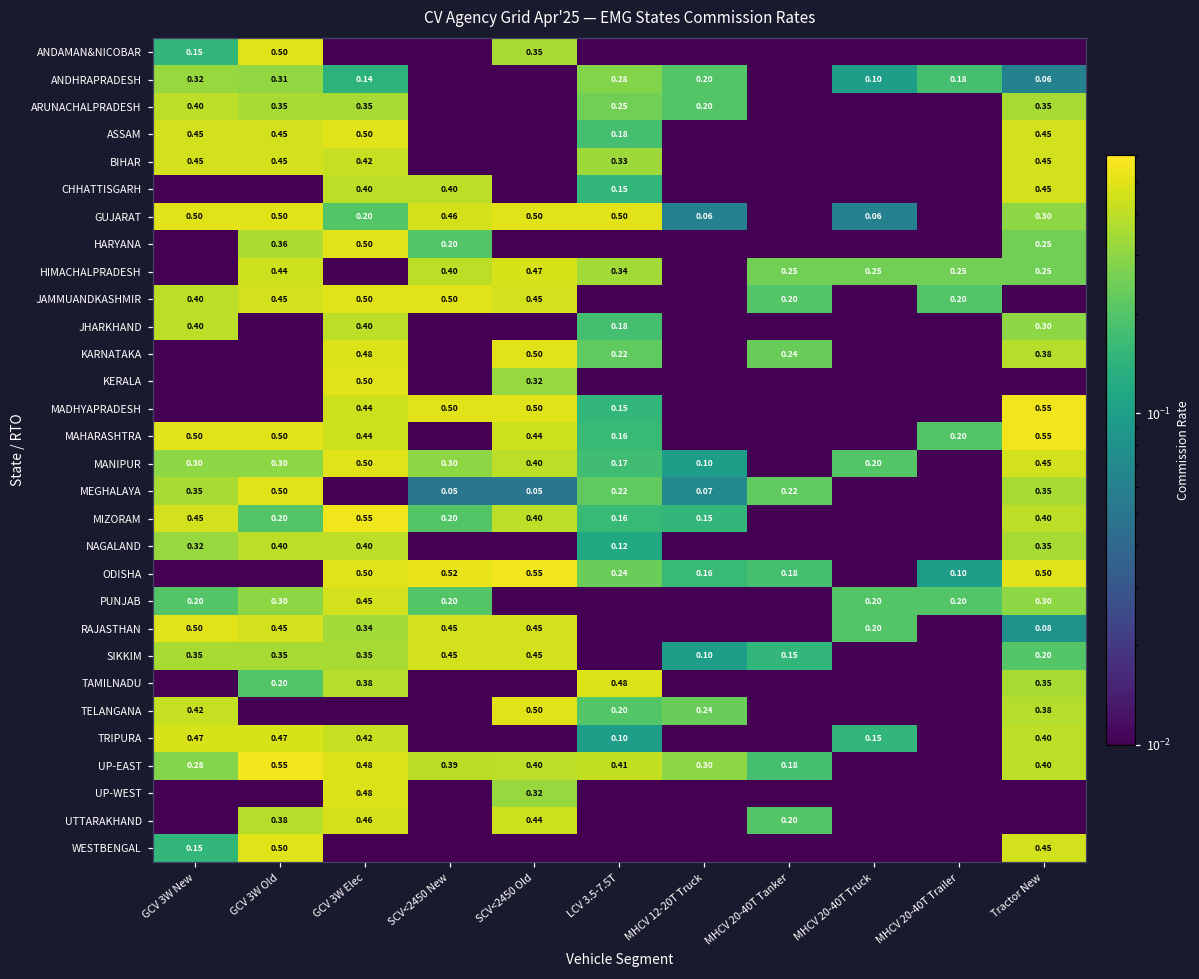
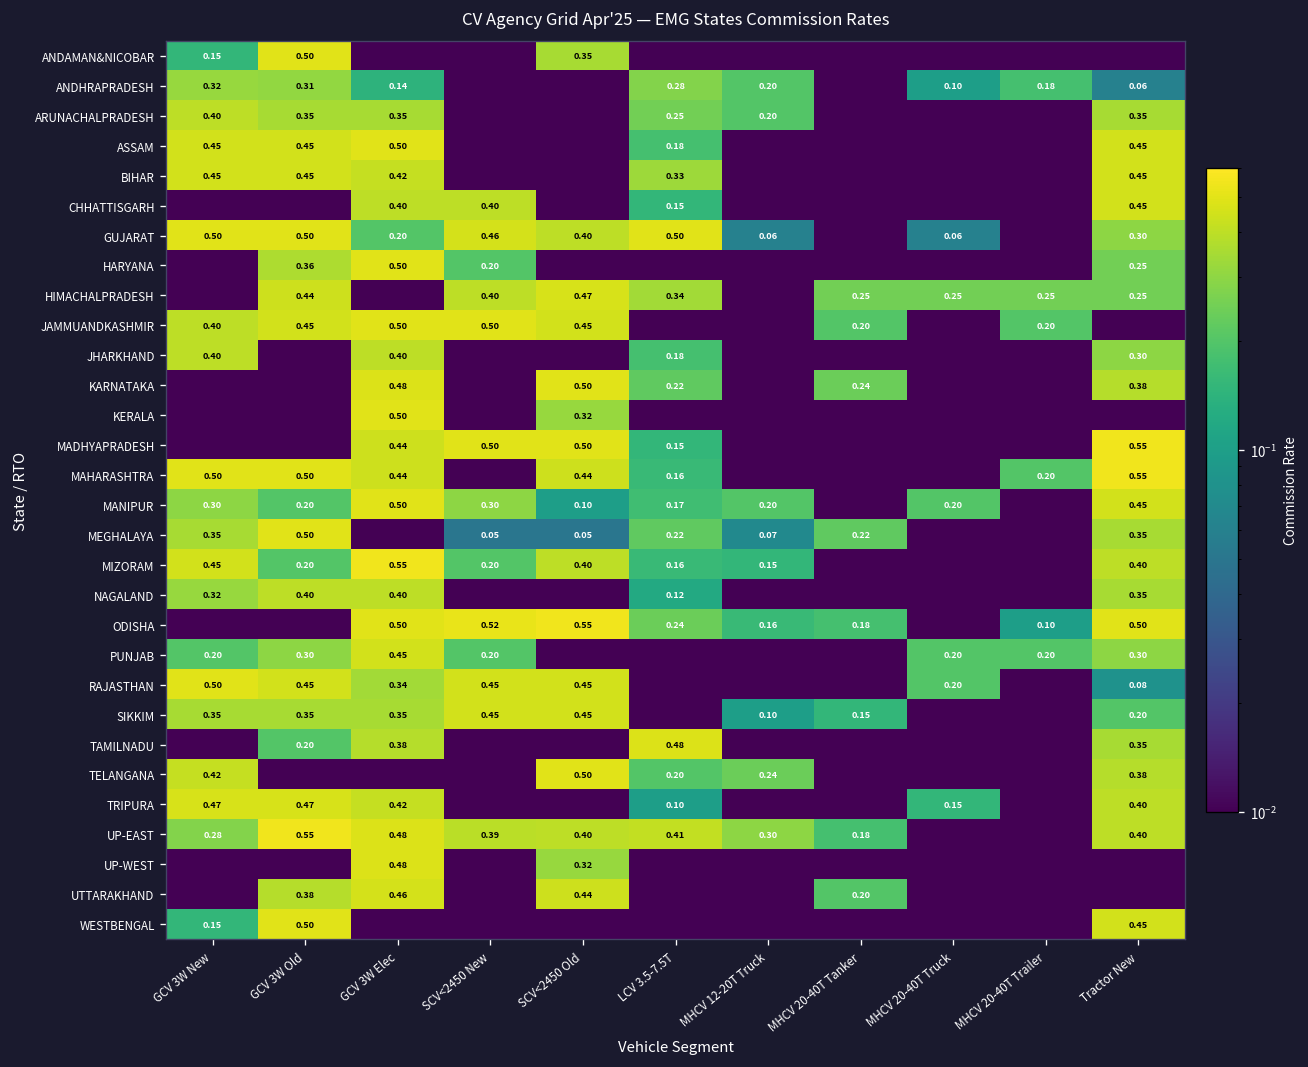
  {
    "ANDAMAN&NICOBAR": {
      "GCV 3W New": 0.15,
      "GCV 3W Old": 0.50,
      "SCV<2450 Old": 0.35
    },
    "ANDHRAPRADESH": {
      "GCV 3W New": 0.32,
      "GCV 3W Old": 0.31,
      "GCV 3W Elec": 0.14,
      "LCV 3.5-7.5T": 0.28,
      "MHCV 12-20T Truck": 0.20,
      "MHCV 20-40T Truck": 0.10,
      "MHCV 20-40T Trailer": 0.18,
      "Tractor New": 0.06
    },
    "ARUNACHALPRADESH": {
      "GCV 3W New": 0.40,
      "GCV 3W Old": 0.35,
      "GCV 3W Elec": 0.35,
      "LCV 3.5-7.5T": 0.25,
      "MHCV 12-20T Truck": 0.20,
      "Tractor New": 0.35
    },
    "ASSAM": {
      "GCV 3W New": 0.45,
      "GCV 3W Old": 0.45,
      "GCV 3W Elec": 0.50,
      "LCV 3.5-7.5T": 0.18,
      "Tractor New": 0.45
    },
    "BIHAR": {
      "GCV 3W New": 0.45,
      "GCV 3W Old": 0.45,
      "GCV 3W Elec": 0.42,
      "LCV 3.5-7.5T": 0.33,
      "Tractor New": 0.45
    },
    "CHHATTISGARH": {
      "GCV 3W Elec": 0.40,
      "SCV<2450 New": 0.40,
      "LCV 3.5-7.5T": 0.15,
      "Tractor New": 0.45
    },
    "GUJARAT": {
      "GCV 3W New": 0.50,
      "GCV 3W Old": 0.50,
      "GCV 3W Elec": 0.20,
      "SCV<2450 New": 0.46,
-     "SCV<2450 Old": 0.50,
+     "SCV<2450 Old": 0.40,
      "LCV 3.5-7.5T": 0.50,
      "MHCV 12-20T Truck": 0.06,
      "MHCV 20-40T Truck": 0.06,
      "Tractor New": 0.30
    },
    "HARYANA": {
      "GCV 3W Old": 0.36,
      "GCV 3W Elec": 0.50,
      "SCV<2450 New": 0.20,
      "Tractor New": 0.25
    },
    "HIMACHALPRADESH": {
      "GCV 3W Old": 0.44,
      "SCV<2450 New": 0.40,
      "SCV<2450 Old": 0.47,
      "LCV 3.5-7.5T": 0.34,
      "MHCV 20-40T Tanker": 0.25,
      "MHCV 20-40T Truck": 0.25,
      "MHCV 20-40T Trailer": 0.25,
      "Tractor New": 0.25
    },
    "JAMMUANDKASHMIR": {
      "GCV 3W New": 0.40,
      "GCV 3W Old": 0.45,
      "GCV 3W Elec": 0.50,
      "SCV<2450 New": 0.50,
      "SCV<2450 Old": 0.45,
      "MHCV 20-40T Tanker": 0.20,
      "MHCV 20-40T Trailer": 0.20
    },
    "JHARKHAND": {
      "GCV 3W New": 0.40,
      "GCV 3W Elec": 0.40,
      "LCV 3.5-7.5T": 0.18,
      "Tractor New": 0.30
    },
    "KARNATAKA": {
      "GCV 3W Elec": 0.48,
      "SCV<2450 Old": 0.50,
      "LCV 3.5-7.5T": 0.22,
      "MHCV 20-40T Tanker": 0.24,
      "Tractor New": 0.38
    },
    "KERALA": {
      "GCV 3W Elec": 0.50,
      "SCV<2450 Old": 0.32
    },
    "MADHYAPRADESH": {
      "GCV 3W Elec": 0.44,
      "SCV<2450 New": 0.50,
      "SCV<2450 Old": 0.50,
      "LCV 3.5-7.5T": 0.15,
      "Tractor New": 0.55
    },
    "MAHARASHTRA": {
      "GCV 3W New": 0.50,
      "GCV 3W Old": 0.50,
      "GCV 3W Elec": 0.44,
      "SCV<2450 Old": 0.44,
      "LCV 3.5-7.5T": 0.16,
      "MHCV 20-40T Trailer": 0.20,
      "Tractor New": 0.55
    },
    "MANIPUR": {
      "GCV 3W New": 0.30,
-     "GCV 3W Old": 0.30,
+     "GCV 3W Old": 0.20,
      "GCV 3W Elec": 0.50,
      "SCV<2450 New": 0.30,
-     "SCV<2450 Old": 0.40,
+     "SCV<2450 Old": 0.10,
      "LCV 3.5-7.5T": 0.17,
-     "MHCV 12-20T Truck": 0.10,
+     "MHCV 12-20T Truck": 0.20,
      "MHCV 20-40T Truck": 0.20,
      "Tractor New": 0.45
    },
    "MEGHALAYA": {
      "GCV 3W New": 0.35,
      "GCV 3W Old": 0.50,
      "SCV<2450 New": 0.05,
      "SCV<2450 Old": 0.05,
      "LCV 3.5-7.5T": 0.22,
      "MHCV 12-20T Truck": 0.07,
      "MHCV 20-40T Tanker": 0.22,
      "Tractor New": 0.35
    },
    "MIZORAM": {
      "GCV 3W New": 0.45,
      "GCV 3W Old": 0.20,
      "GCV 3W Elec": 0.55,
      "SCV<2450 New": 0.20,
      "SCV<2450 Old": 0.40,
      "LCV 3.5-7.5T": 0.16,
      "MHCV 12-20T Truck": 0.15,
      "Tractor New": 0.40
    },
    "NAGALAND": {
      "GCV 3W New": 0.32,
      "GCV 3W Old": 0.40,
      "GCV 3W Elec": 0.40,
      "LCV 3.5-7.5T": 0.12,
      "Tractor New": 0.35
    },
    "ODISHA": {
      "GCV 3W Elec": 0.50,
      "SCV<2450 New": 0.52,
      "SCV<2450 Old": 0.55,
      "LCV 3.5-7.5T": 0.24,
      "MHCV 12-20T Truck": 0.16,
      "MHCV 20-40T Tanker": 0.18,
      "MHCV 20-40T Trailer": 0.10,
      "Tractor New": 0.50
    },
    "PUNJAB": {
      "GCV 3W New": 0.20,
      "GCV 3W Old": 0.30,
      "GCV 3W Elec": 0.45,
      "SCV<2450 New": 0.20,
      "MHCV 20-40T Truck": 0.20,
      "MHCV 20-40T Trailer": 0.20,
      "Tractor New": 0.30
    },
    "RAJASTHAN": {
      "GCV 3W New": 0.50,
      "GCV 3W Old": 0.45,
      "GCV 3W Elec": 0.34,
      "SCV<2450 New": 0.45,
      "SCV<2450 Old": 0.45,
      "MHCV 20-40T Truck": 0.20,
      "Tractor New": 0.08
    },
    "SIKKIM": {
      "GCV 3W New": 0.35,
      "GCV 3W Old": 0.35,
      "GCV 3W Elec": 0.35,
      "SCV<2450 New": 0.45,
      "SCV<2450 Old": 0.45,
      "MHCV 12-20T Truck": 0.10,
      "MHCV 20-40T Tanker": 0.15,
      "Tractor New": 0.20
    },
    "TAMILNADU": {
      "GCV 3W Old": 0.20,
      "GCV 3W Elec": 0.38,
      "LCV 3.5-7.5T": 0.48,
      "Tractor New": 0.35
    },
    "TELANGANA": {
      "GCV 3W New": 0.42,
      "SCV<2450 Old": 0.50,
      "LCV 3.5-7.5T": 0.20,
      "MHCV 12-20T Truck": 0.24,
      "Tractor New": 0.38
    },
    "TRIPURA": {
      "GCV 3W New": 0.47,
      "GCV 3W Old": 0.47,
      "GCV 3W Elec": 0.42,
      "LCV 3.5-7.5T": 0.10,
      "MHCV 20-40T Truck": 0.15,
      "Tractor New": 0.40
    },
    "UP-EAST": {
      "GCV 3W New": 0.28,
      "GCV 3W Old": 0.55,
      "GCV 3W Elec": 0.48,
      "SCV<2450 New": 0.39,
      "SCV<2450 Old": 0.40,
      "LCV 3.5-7.5T": 0.41,
      "MHCV 12-20T Truck": 0.30,
      "MHCV 20-40T Tanker": 0.18,
      "Tractor New": 0.40
    },
    "UP-WEST": {
      "GCV 3W Elec": 0.48,
      "SCV<2450 Old": 0.32
    },
    "UTTARAKHAND": {
      "GCV 3W Old": 0.38,
      "GCV 3W Elec": 0.46,
      "SCV<2450 Old": 0.44,
      "MHCV 20-40T Tanker": 0.20
    },
    "WESTBENGAL": {
      "GCV 3W New": 0.15,
      "GCV 3W Old": 0.50,
      "Tractor New": 0.45
    }
  }
